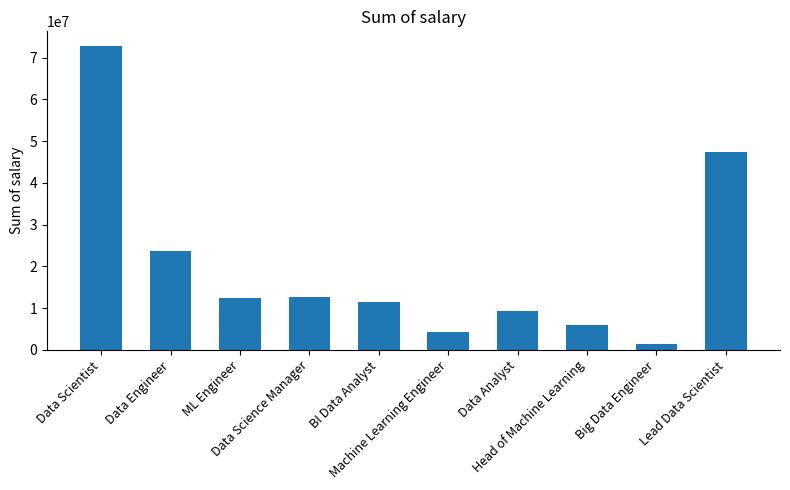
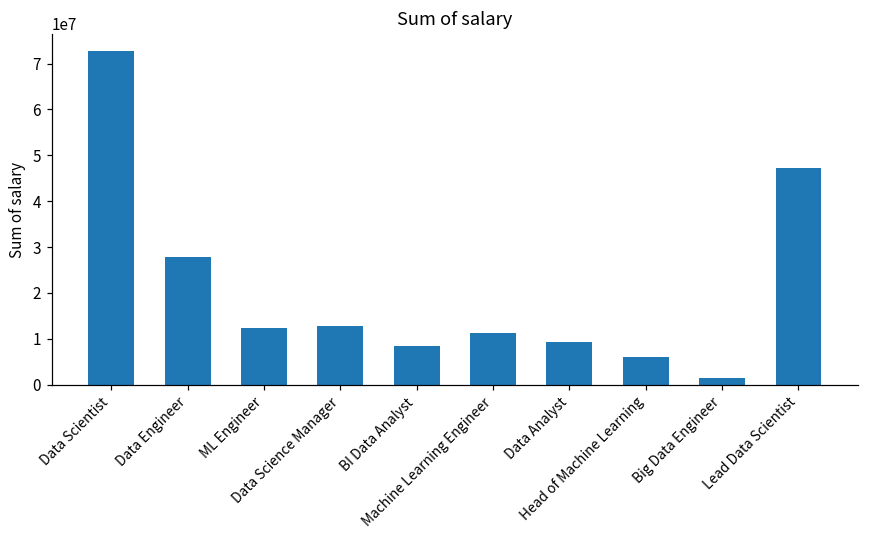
  {
    "Data Scientist": 73000000,
-   "Data Engineer": 24000000,
+   "Data Engineer": 28000000,
    "ML Engineer": 12000000,
    "Data Science Manager": 13000000,
-   "BI Data Analyst": 11000000,
-   "Machine Learning Engineer": 4000000,
+   "BI Data Analyst": 8000000,
+   "Machine Learning Engineer": 11000000,
    "Data Analyst": 9000000,
    "Head of Machine Learning": 6000000,
    "Big Data Engineer": 1000000,
    "Lead Data Scientist": 47000000
  }
